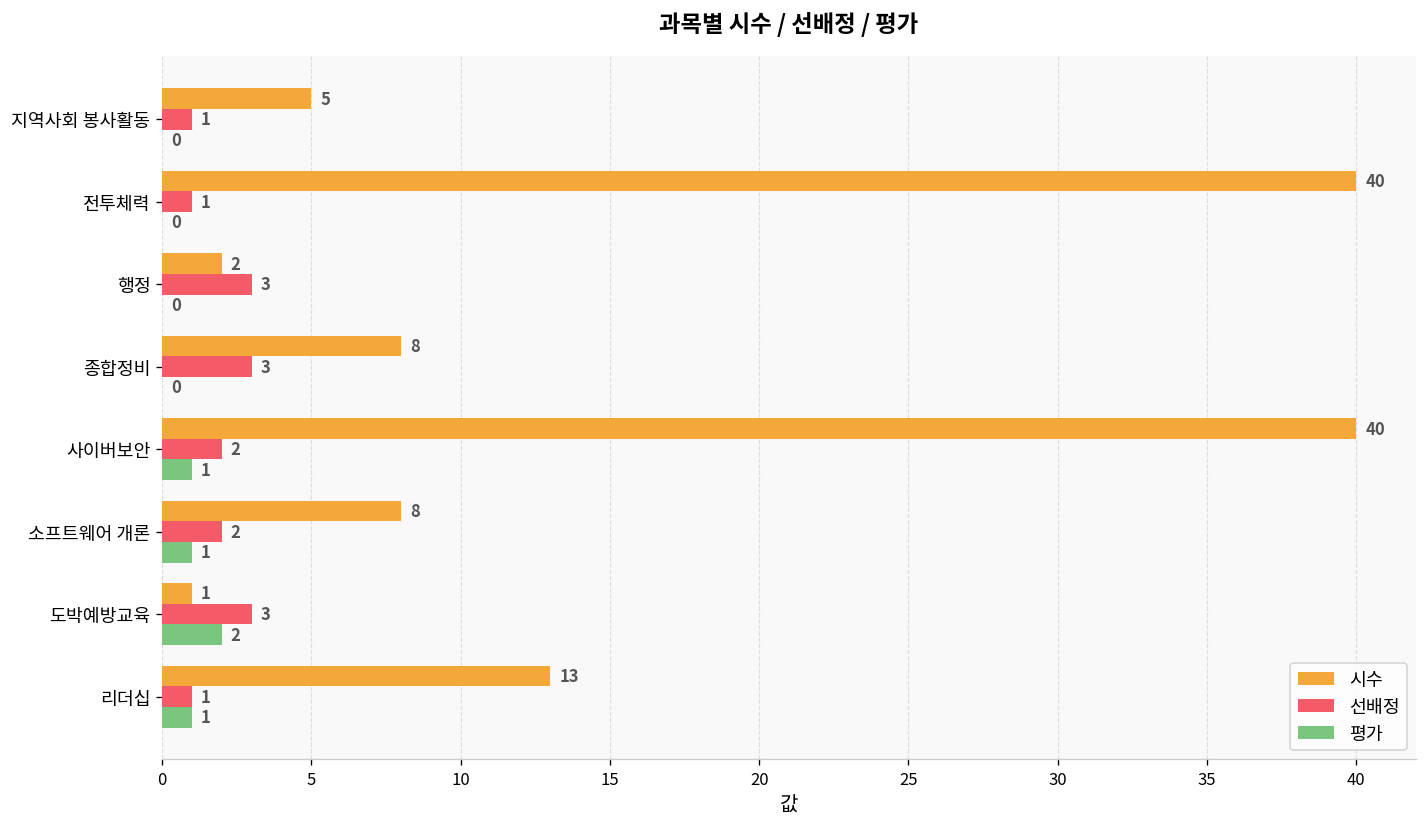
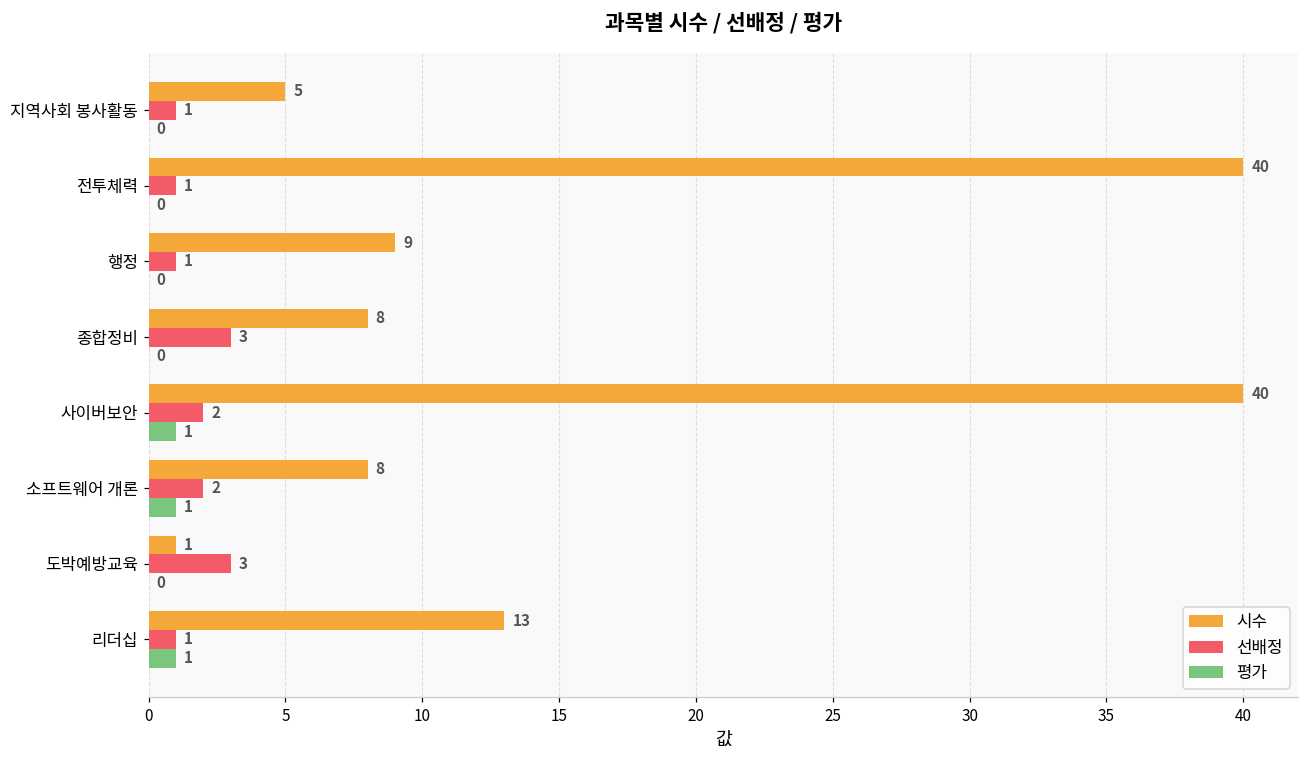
  {
    "시수": {
      "지역사회 봉사활동": 5,
      "전투체력": 40,
-     "행정": 2,
+     "행정": 9,
      "종합정비": 8,
      "사이버보안": 40,
      "소프트웨어 개론": 8,
      "도박예방교육": 1,
      "리더십": 13
    },
    "선배정": {
      "지역사회 봉사활동": 1,
      "전투체력": 1,
-     "행정": 3,
+     "행정": 1,
      "종합정비": 3,
      "사이버보안": 2,
      "소프트웨어 개론": 2,
      "도박예방교육": 3,
      "리더십": 1
    },
    "평가": {
      "지역사회 봉사활동": 0,
      "전투체력": 0,
      "행정": 0,
      "종합정비": 0,
      "사이버보안": 1,
      "소프트웨어 개론": 1,
-     "도박예방교육": 2,
+     "도박예방교육": 0,
      "리더십": 1
    }
  }
